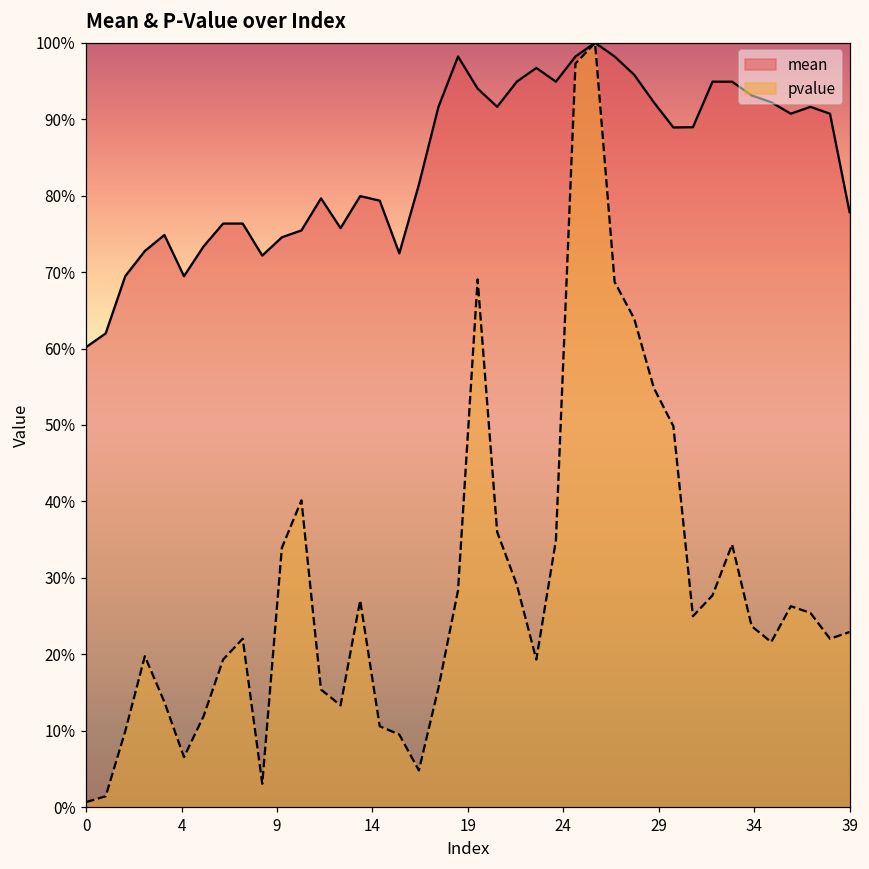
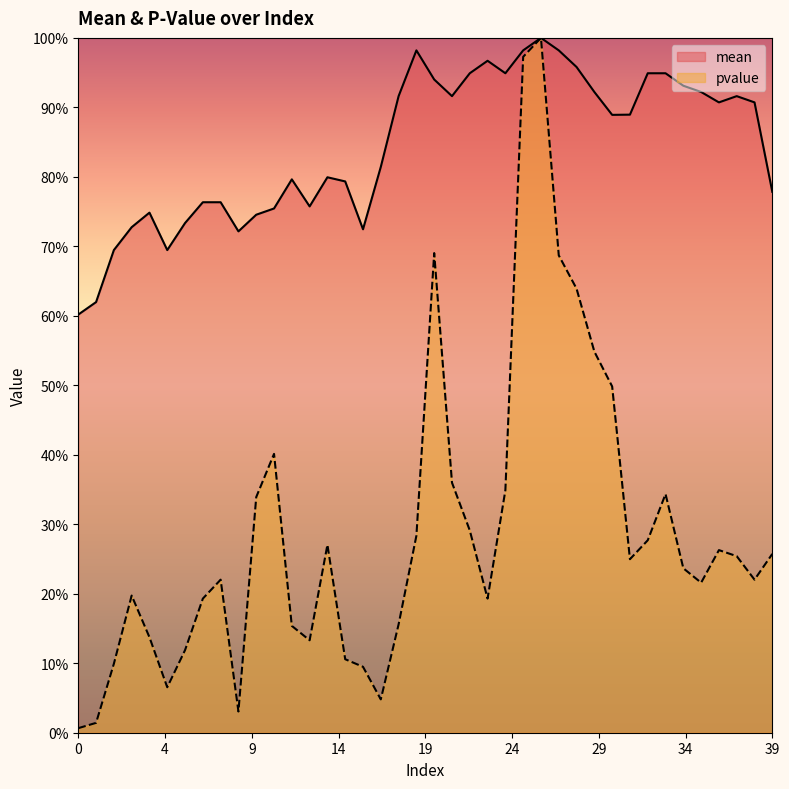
  {
    "mean": {
      "0": "60%",
      "39": "78%"
    },
    "pvalue": {
      "0": "1%",
-     "39": "23%"
+     "39": "26%"
    }
  }
